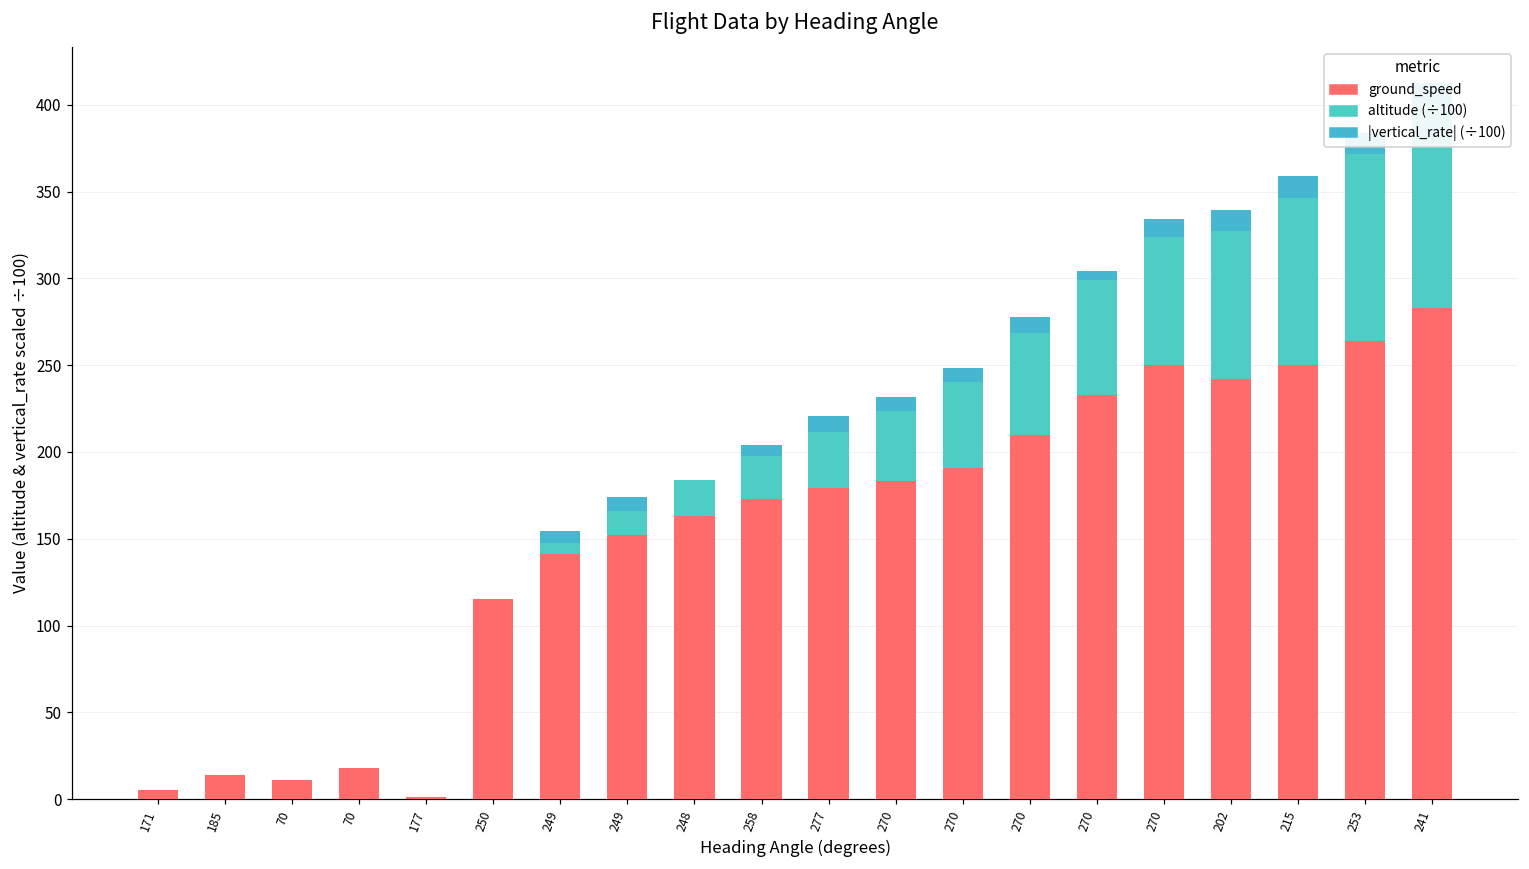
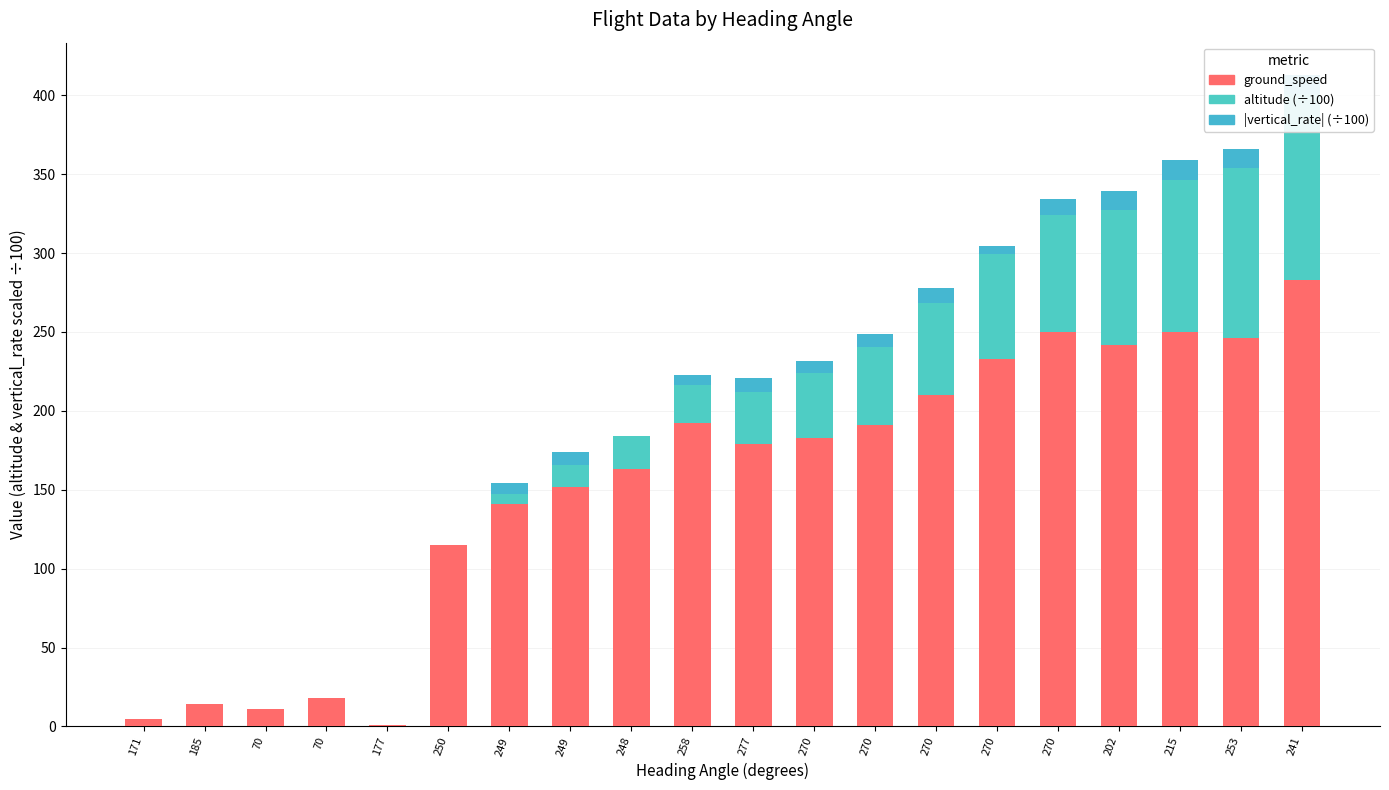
  {
    "ground_speed": {
      "171": 5,
      "185": 14,
      "250": 115,
      "248": 163,
-     "258": 173,
+     "258": 192,
      "277": 179,
      "202": 242,
      "215": 250,
-     "253": 264,
+     "253": 246,
      "241": 283
    }
  }
